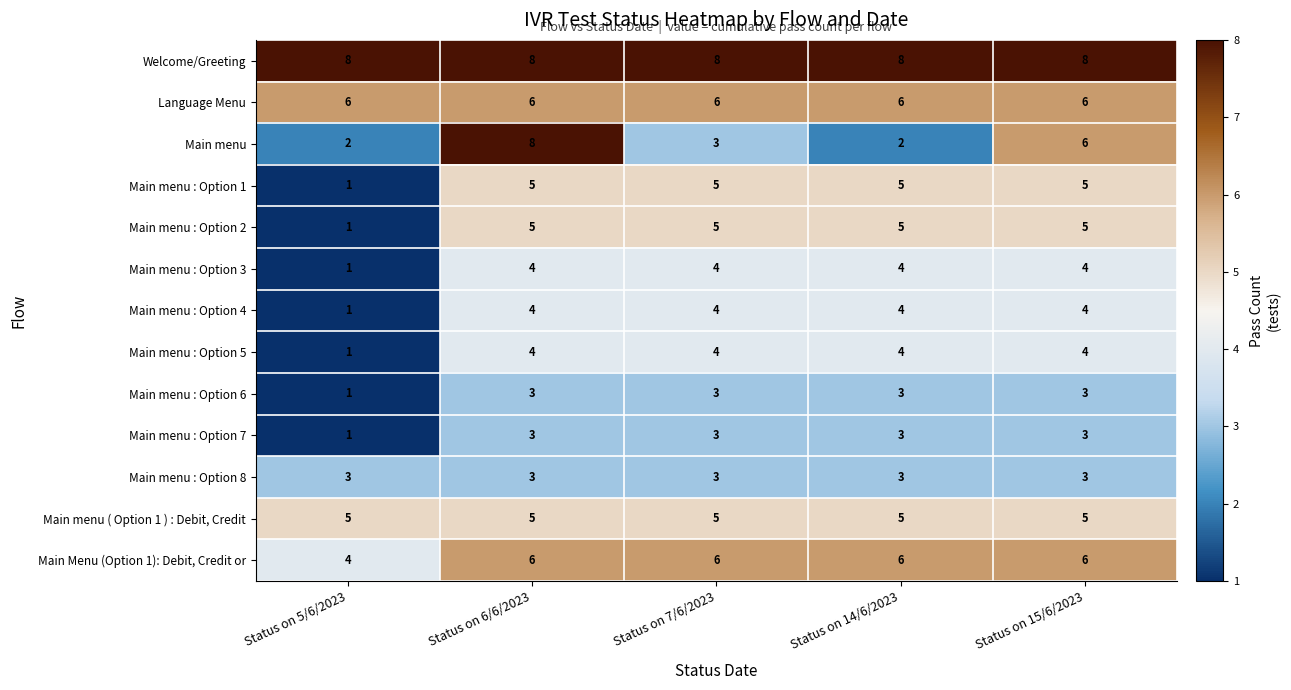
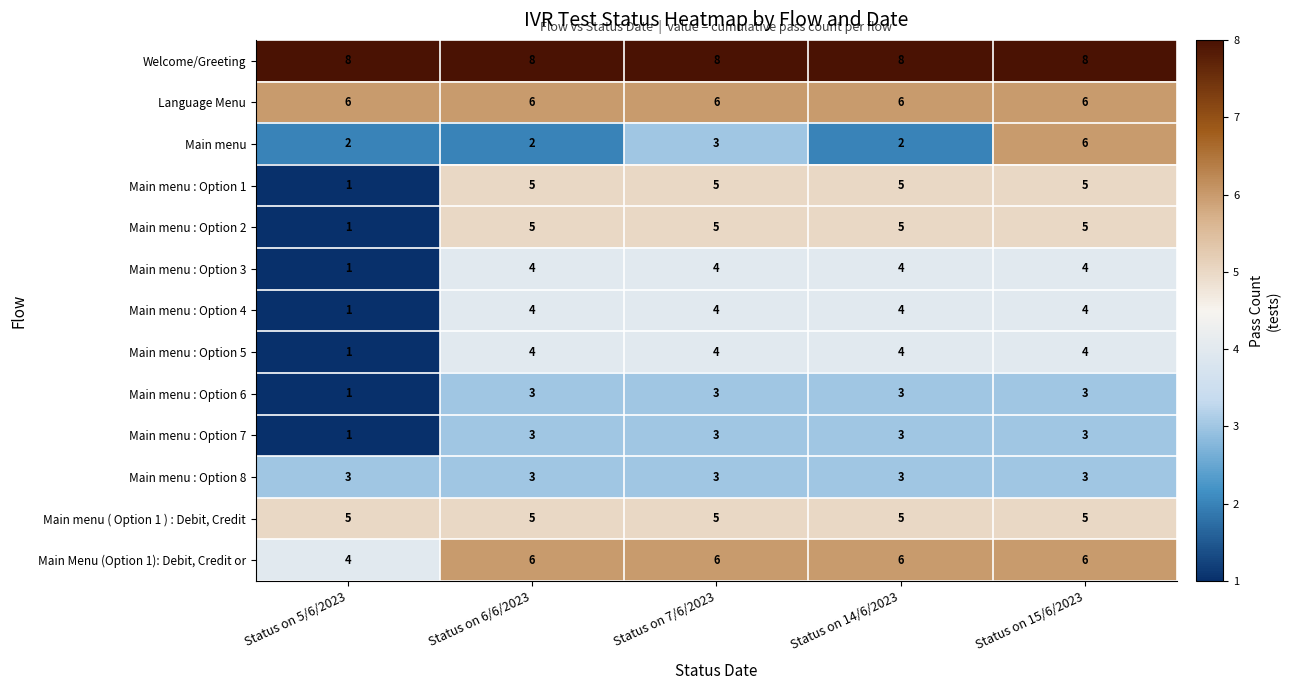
  {
    "Welcome/Greeting": {
      "Status on 5/6/2023": 8,
      "Status on 6/6/2023": 8,
      "Status on 7/6/2023": 8,
      "Status on 14/6/2023": 8,
      "Status on 15/6/2023": 8
    },
    "Language Menu": {
      "Status on 5/6/2023": 6,
      "Status on 6/6/2023": 6,
      "Status on 7/6/2023": 6,
      "Status on 14/6/2023": 6,
      "Status on 15/6/2023": 6
    },
    "Main menu": {
      "Status on 5/6/2023": 2,
-     "Status on 6/6/2023": 8,
+     "Status on 6/6/2023": 2,
      "Status on 7/6/2023": 3,
      "Status on 14/6/2023": 2,
      "Status on 15/6/2023": 6
    },
    "Main menu : Option 1": {
      "Status on 5/6/2023": 1,
      "Status on 6/6/2023": 5,
      "Status on 7/6/2023": 5,
      "Status on 14/6/2023": 5,
      "Status on 15/6/2023": 5
    },
    "Main menu : Option 2": {
      "Status on 5/6/2023": 1,
      "Status on 6/6/2023": 5,
      "Status on 7/6/2023": 5,
      "Status on 14/6/2023": 5,
      "Status on 15/6/2023": 5
    },
    "Main menu : Option 3": {
      "Status on 5/6/2023": 1,
      "Status on 6/6/2023": 4,
      "Status on 7/6/2023": 4,
      "Status on 14/6/2023": 4,
      "Status on 15/6/2023": 4
    },
    "Main menu : Option 4": {
      "Status on 5/6/2023": 1,
      "Status on 6/6/2023": 4,
      "Status on 7/6/2023": 4,
      "Status on 14/6/2023": 4,
      "Status on 15/6/2023": 4
    },
    "Main menu : Option 5": {
      "Status on 5/6/2023": 1,
      "Status on 6/6/2023": 4,
      "Status on 7/6/2023": 4,
      "Status on 14/6/2023": 4,
      "Status on 15/6/2023": 4
    },
    "Main menu : Option 6": {
      "Status on 5/6/2023": 1,
      "Status on 6/6/2023": 3,
      "Status on 7/6/2023": 3,
      "Status on 14/6/2023": 3,
      "Status on 15/6/2023": 3
    },
    "Main menu : Option 7": {
      "Status on 5/6/2023": 1,
      "Status on 6/6/2023": 3,
      "Status on 7/6/2023": 3,
      "Status on 14/6/2023": 3,
      "Status on 15/6/2023": 3
    },
    "Main menu : Option 8": {
      "Status on 5/6/2023": 3,
      "Status on 6/6/2023": 3,
      "Status on 7/6/2023": 3,
      "Status on 14/6/2023": 3,
      "Status on 15/6/2023": 3
    },
    "Main menu ( Option 1 ) : Debit, Credit": {
      "Status on 5/6/2023": 5,
      "Status on 6/6/2023": 5,
      "Status on 7/6/2023": 5,
      "Status on 14/6/2023": 5,
      "Status on 15/6/2023": 5
    },
    "Main Menu (Option 1): Debit, Credit or": {
      "Status on 5/6/2023": 4,
      "Status on 6/6/2023": 6,
      "Status on 7/6/2023": 6,
      "Status on 14/6/2023": 6,
      "Status on 15/6/2023": 6
    }
  }
